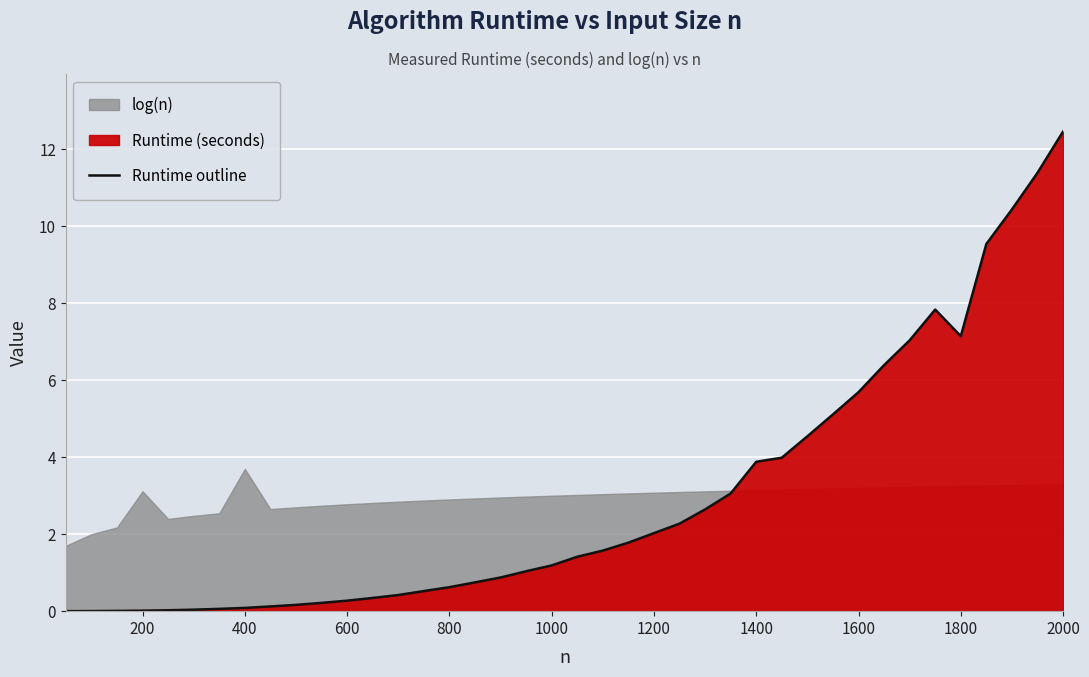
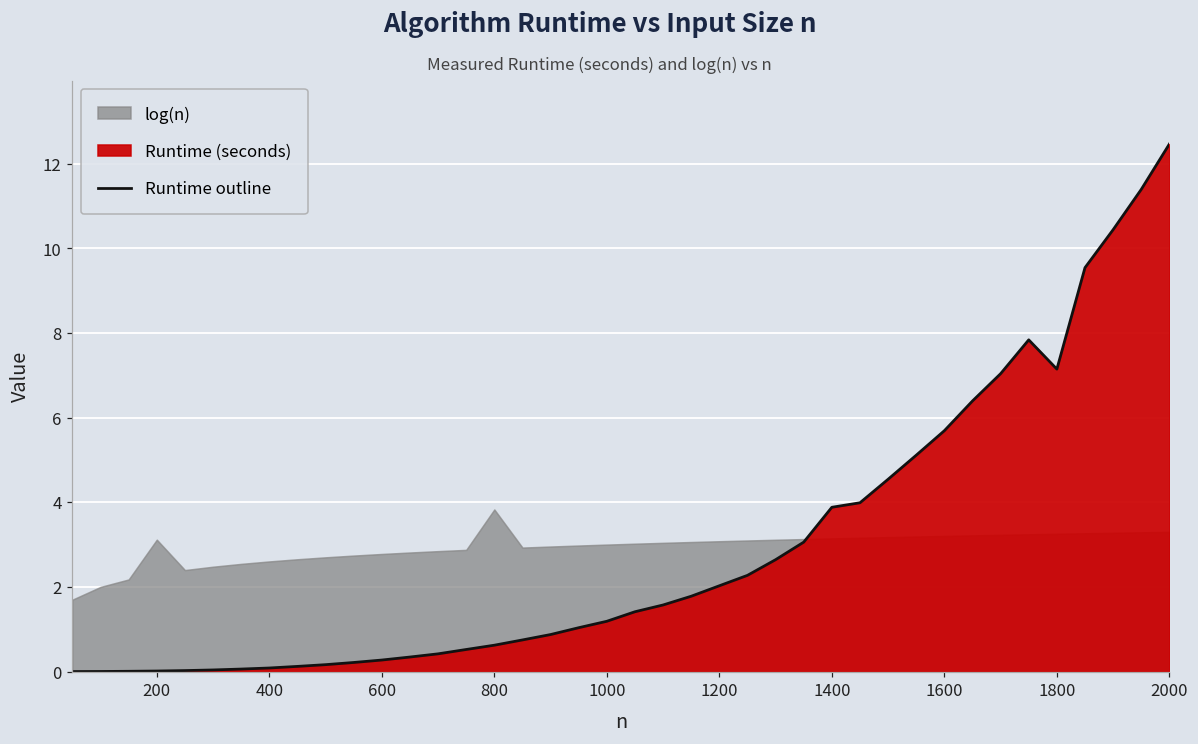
  {
    "Runtime (seconds)": {
      "200": 0.0,
      "400": 0.1,
      "600": 0.3,
      "800": 0.6,
      "1000": 1.2,
      "1200": 2.0,
      "1400": 3.9,
      "1600": 5.7,
      "1800": 7.1,
      "2000": 12.5
    },
    "log(n)": {
      "200": 3.1,
-     "400": 3.7,
+     "400": 2.6,
      "600": 2.8,
-     "800": 2.9,
+     "800": 3.8,
      "1000": 3.0,
      "1200": 3.1,
      "1400": 3.1,
      "1600": 3.2,
      "1800": 3.3,
      "2000": 3.3
    }
  }
